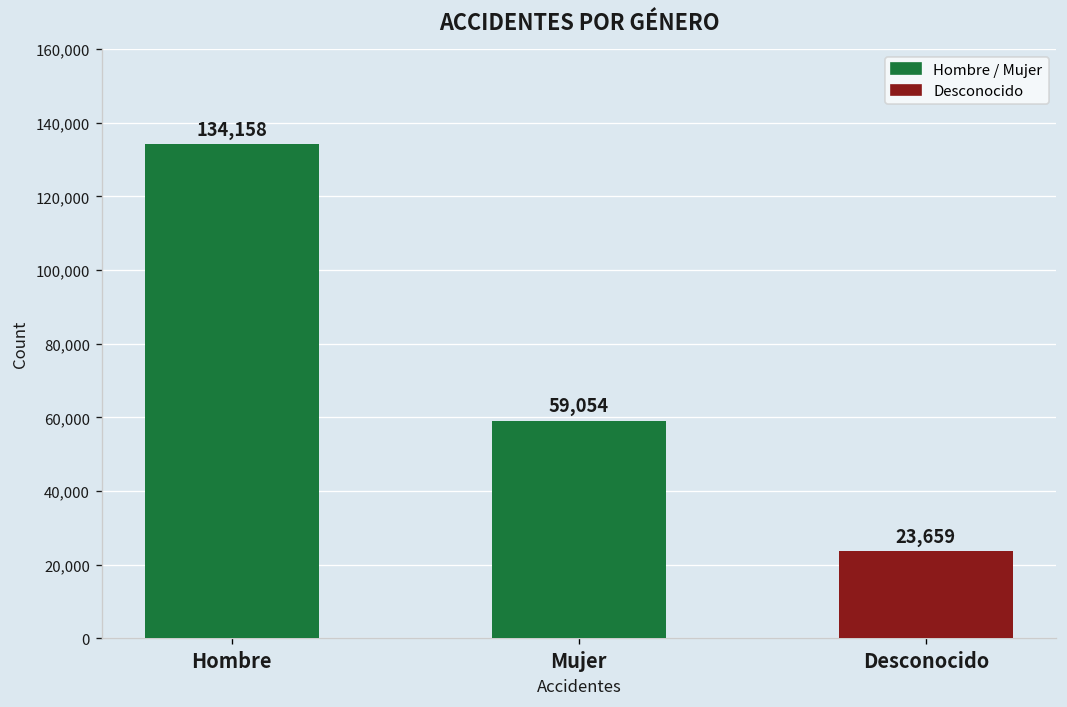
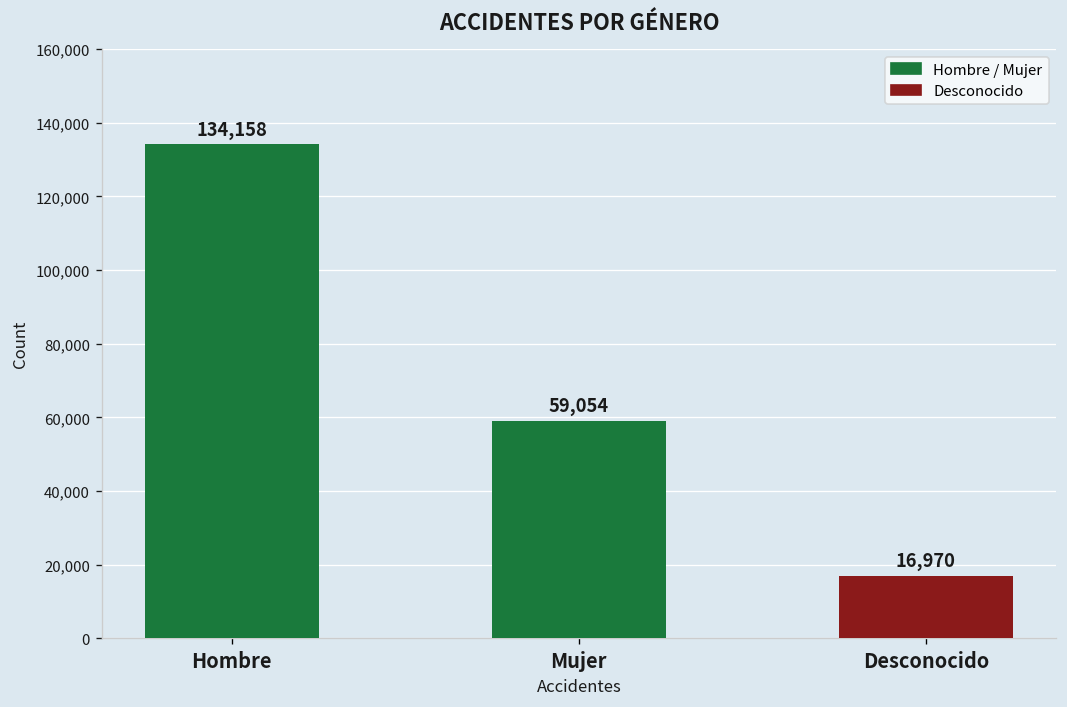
  {
    "Hombre": "134,158",
    "Mujer": "59,054",
-   "Desconocido": "23,659"
+   "Desconocido": "16,970"
  }
